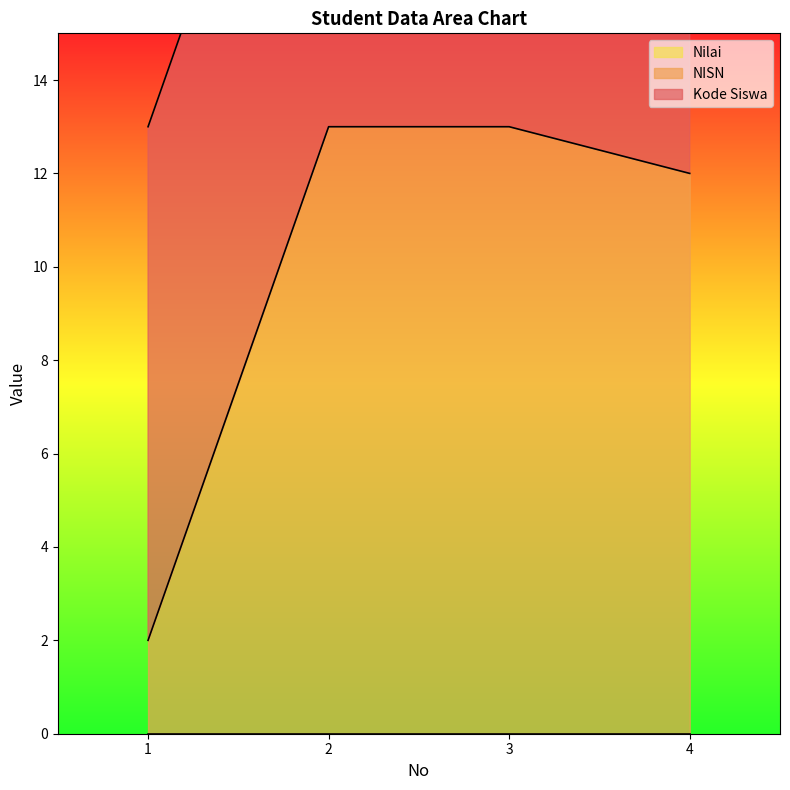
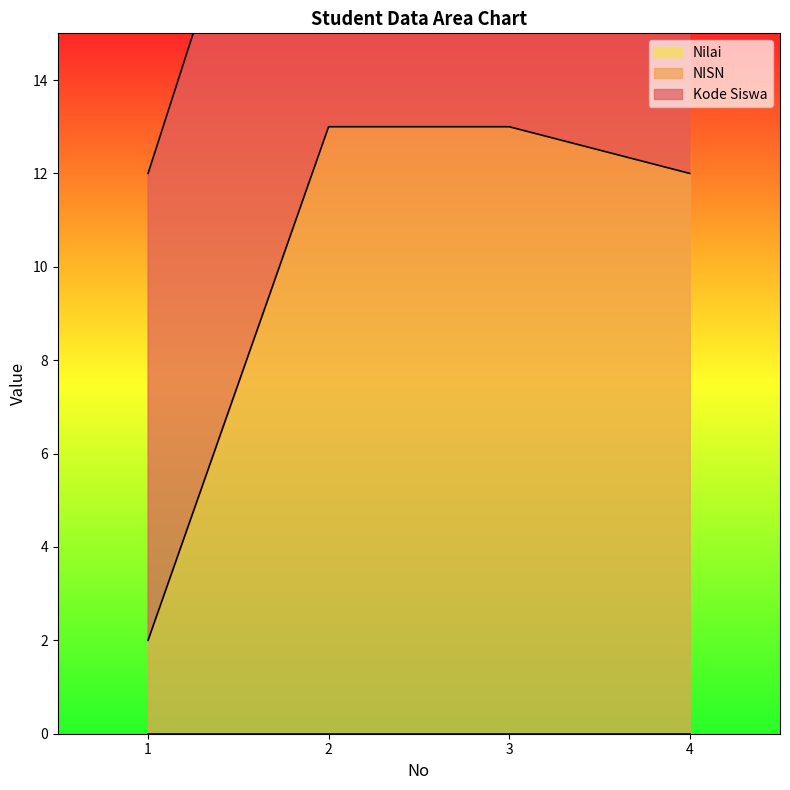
  {
    "Nilai": {
      "1": 0,
      "2": 0,
      "3": 0,
      "4": 0
    },
    "NISN": {
      "1": 2,
      "2": 13,
      "3": 13,
      "4": 12
    },
    "Kode Siswa": {
-     "1": 11
+     "1": 10
    }
  }
